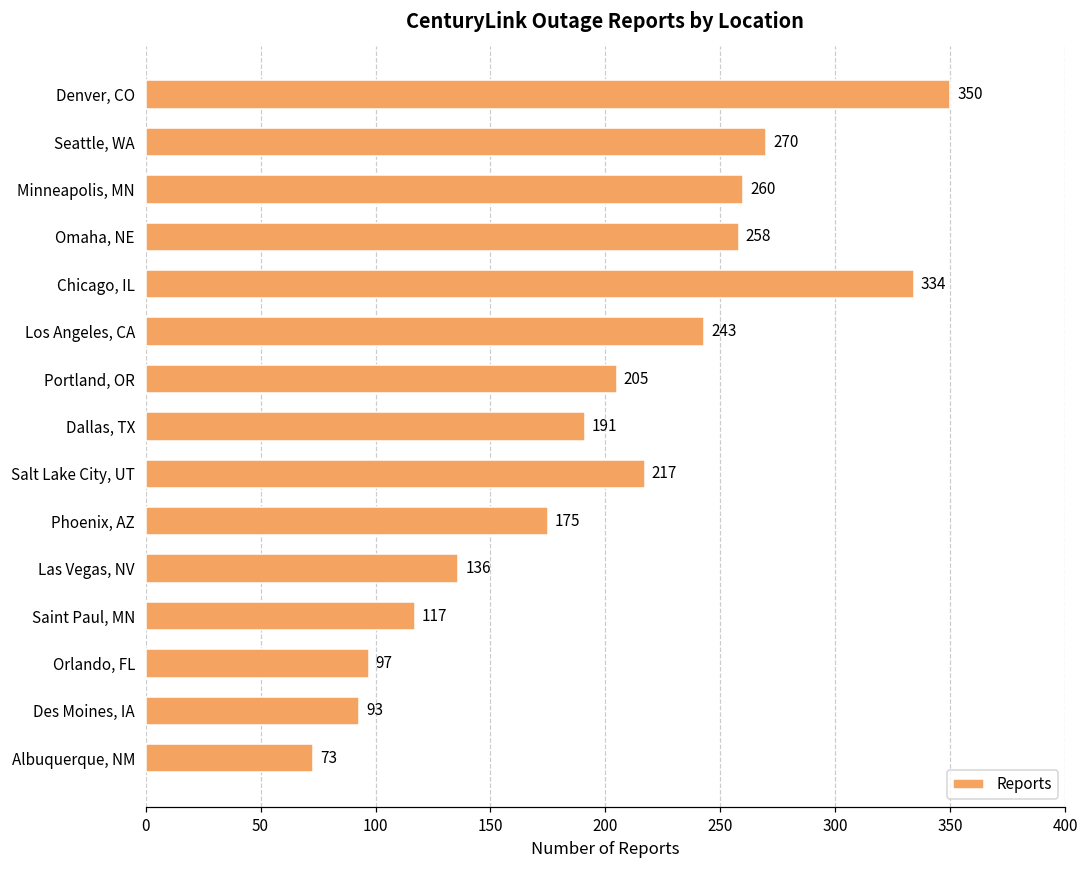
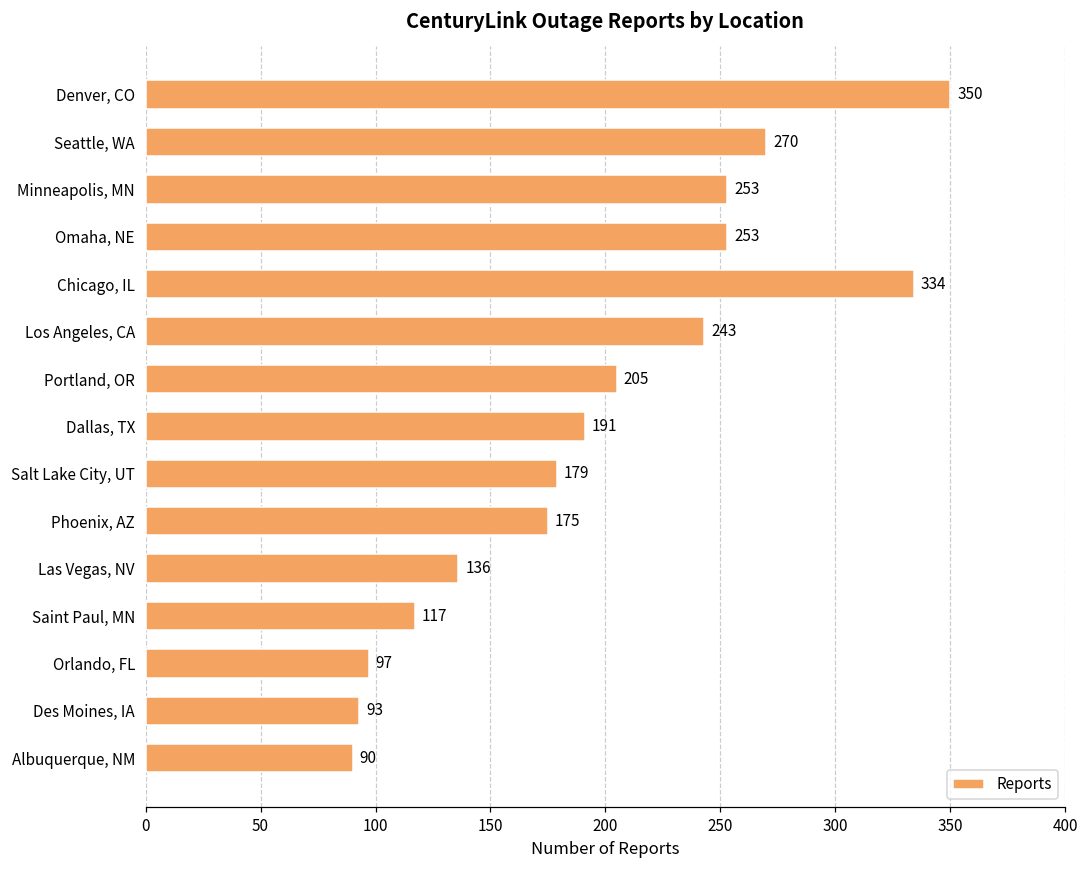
  {
    "Denver, CO": 350,
    "Seattle, WA": 270,
-   "Minneapolis, MN": 260,
-   "Omaha, NE": 258,
+   "Minneapolis, MN": 253,
+   "Omaha, NE": 253,
    "Chicago, IL": 334,
    "Los Angeles, CA": 243,
    "Portland, OR": 205,
    "Dallas, TX": 191,
-   "Salt Lake City, UT": 217,
+   "Salt Lake City, UT": 179,
    "Phoenix, AZ": 175,
    "Las Vegas, NV": 136,
    "Saint Paul, MN": 117,
    "Orlando, FL": 97,
    "Des Moines, IA": 93,
-   "Albuquerque, NM": 73
+   "Albuquerque, NM": 90
  }
